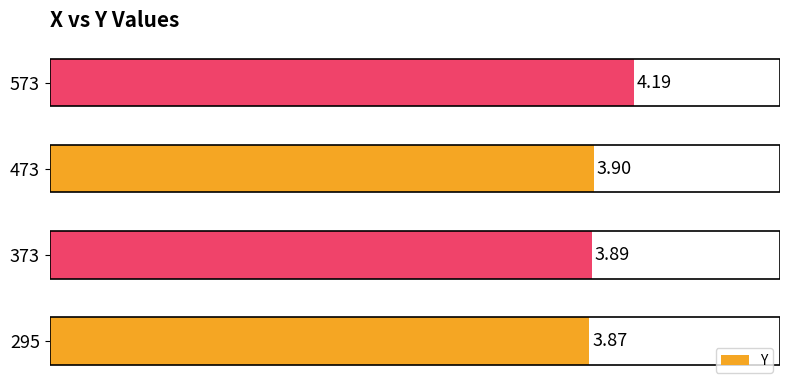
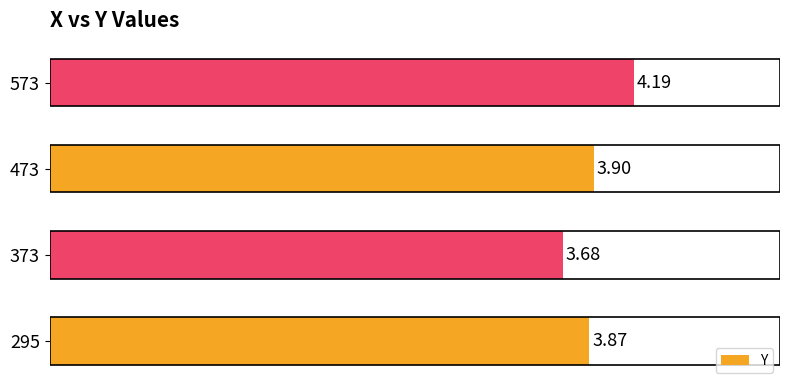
  {
    "573": 4.19,
    "473": 3.90,
-   "373": 3.89,
+   "373": 3.68,
    "295": 3.87
  }
